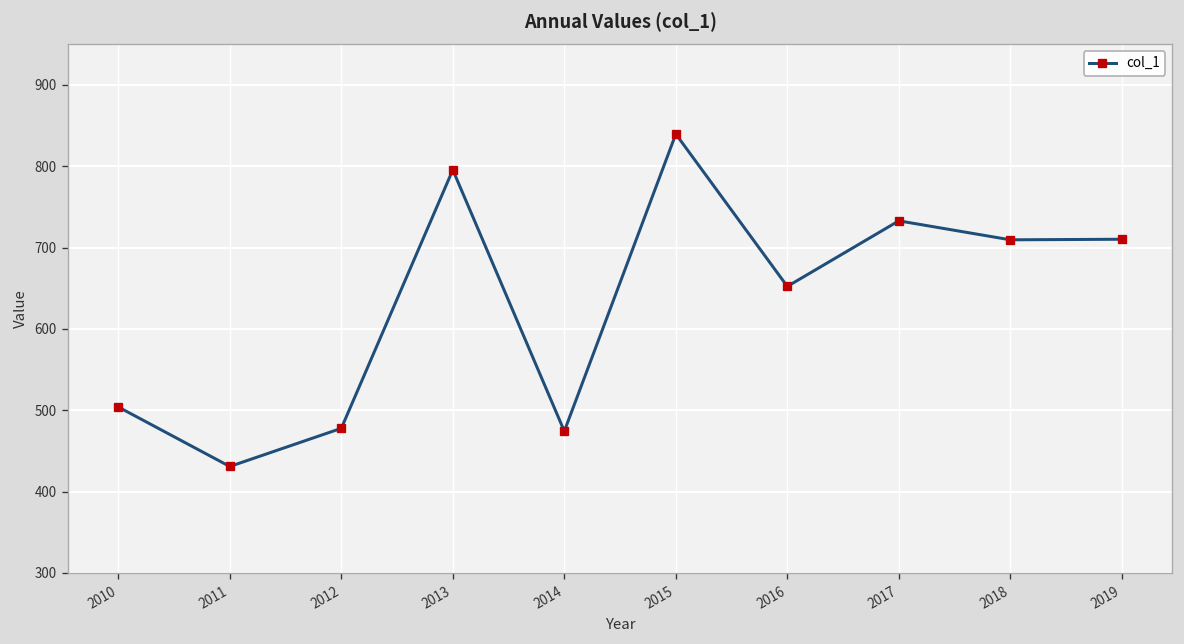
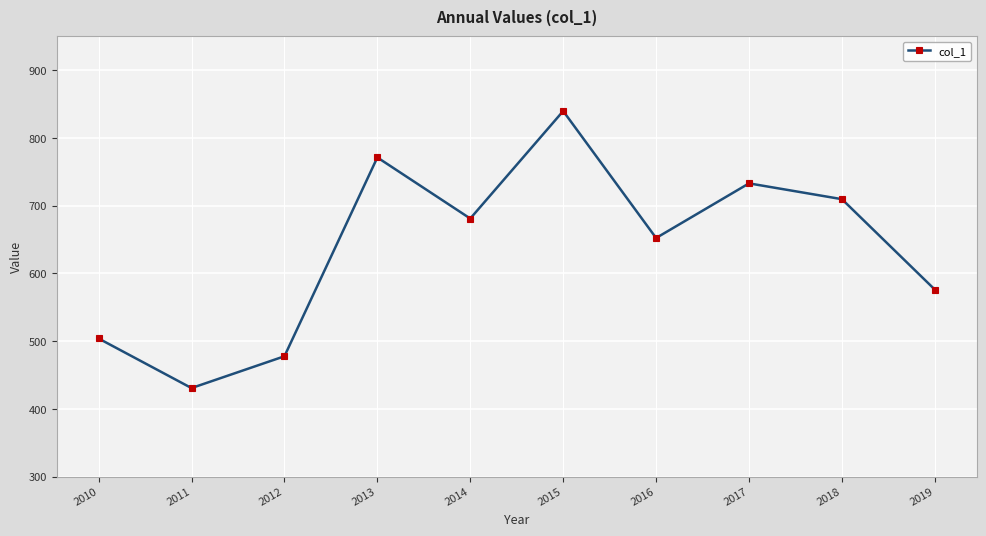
  {
    "2010": 500,
    "2011": 430,
    "2012": 480,
-   "2013": 800,
-   "2014": 470,
+   "2013": 770,
+   "2014": 680,
    "2015": 840,
    "2016": 650,
    "2017": 730,
    "2018": 710,
-   "2019": 710
+   "2019": 580
  }
